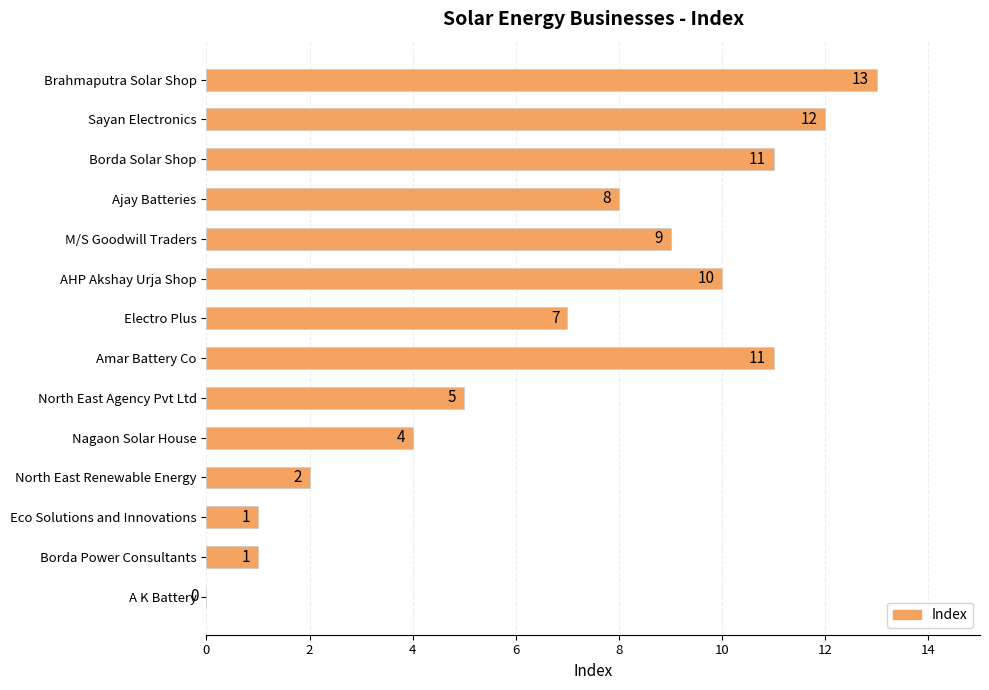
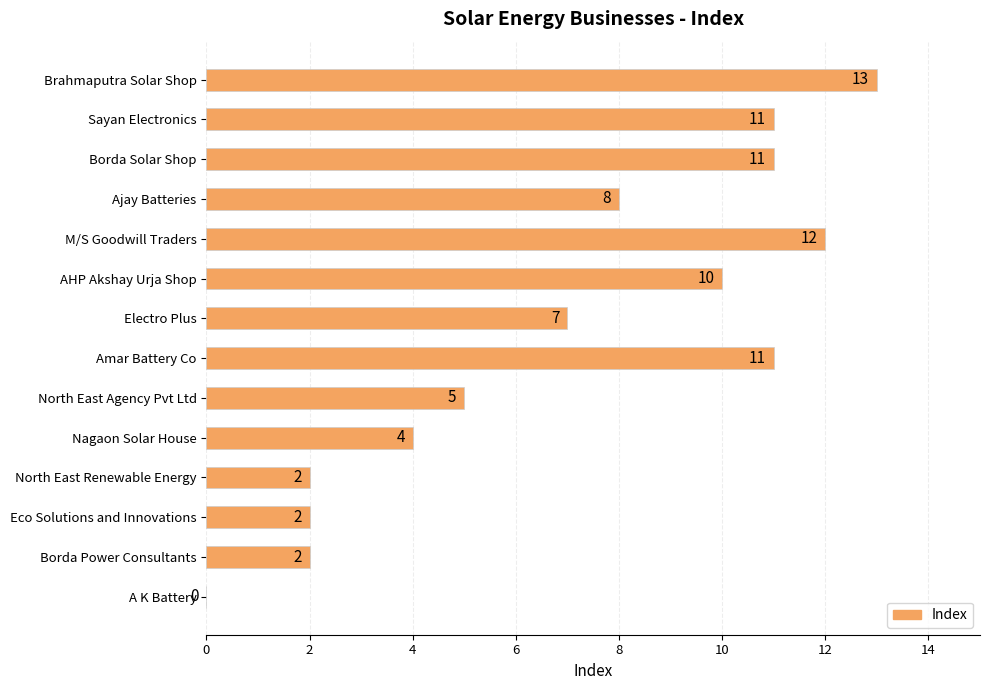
  {
    "Brahmaputra Solar Shop": 13,
-   "Sayan Electronics": 12,
+   "Sayan Electronics": 11,
    "Borda Solar Shop": 11,
    "Ajay Batteries": 8,
-   "M/S Goodwill Traders": 9,
+   "M/S Goodwill Traders": 12,
    "AHP Akshay Urja Shop": 10,
    "Electro Plus": 7,
    "Amar Battery Co": 11,
    "North East Agency Pvt Ltd": 5,
    "Nagaon Solar House": 4,
    "North East Renewable Energy": 2,
-   "Eco Solutions and Innovations": 1,
-   "Borda Power Consultants": 1,
+   "Eco Solutions and Innovations": 2,
+   "Borda Power Consultants": 2,
    "A K Battery": 0
  }
